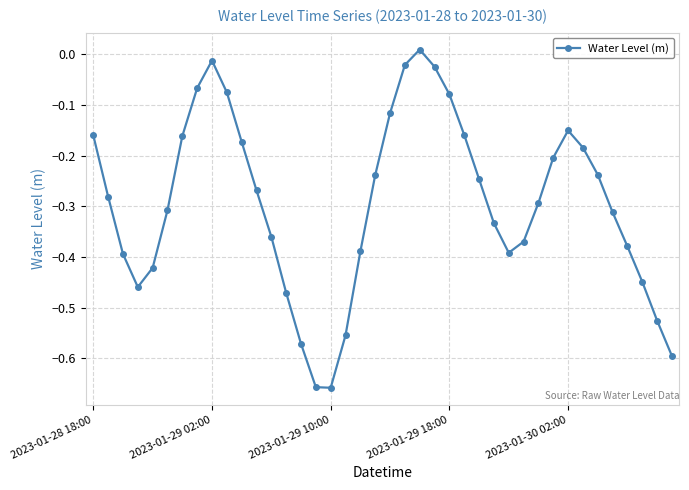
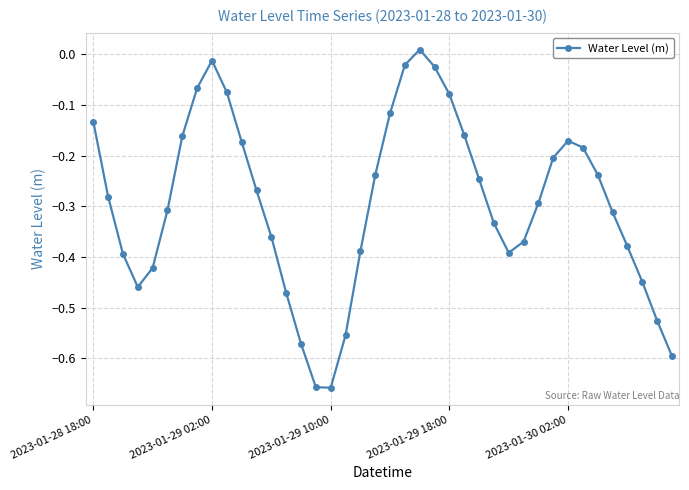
  {
-   "2023-01-28 18:00": -0.16,
+   "2023-01-28 18:00": -0.13,
    "2023-01-29 02:00": -0.01,
    "2023-01-29 10:00": -0.66,
    "2023-01-29 18:00": -0.08,
-   "2023-01-30 02:00": -0.15
+   "2023-01-30 02:00": -0.17
  }
